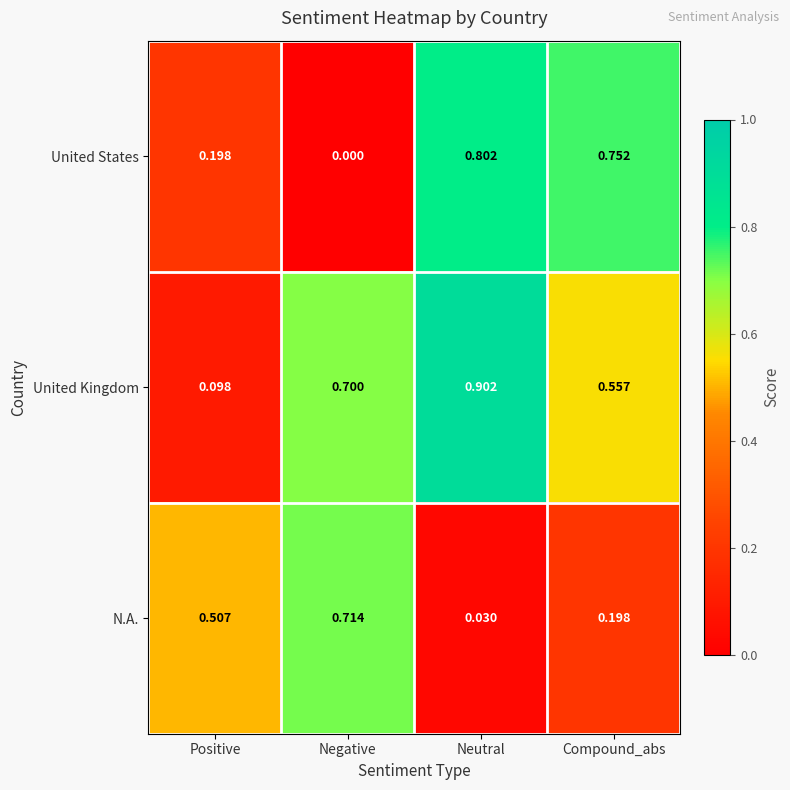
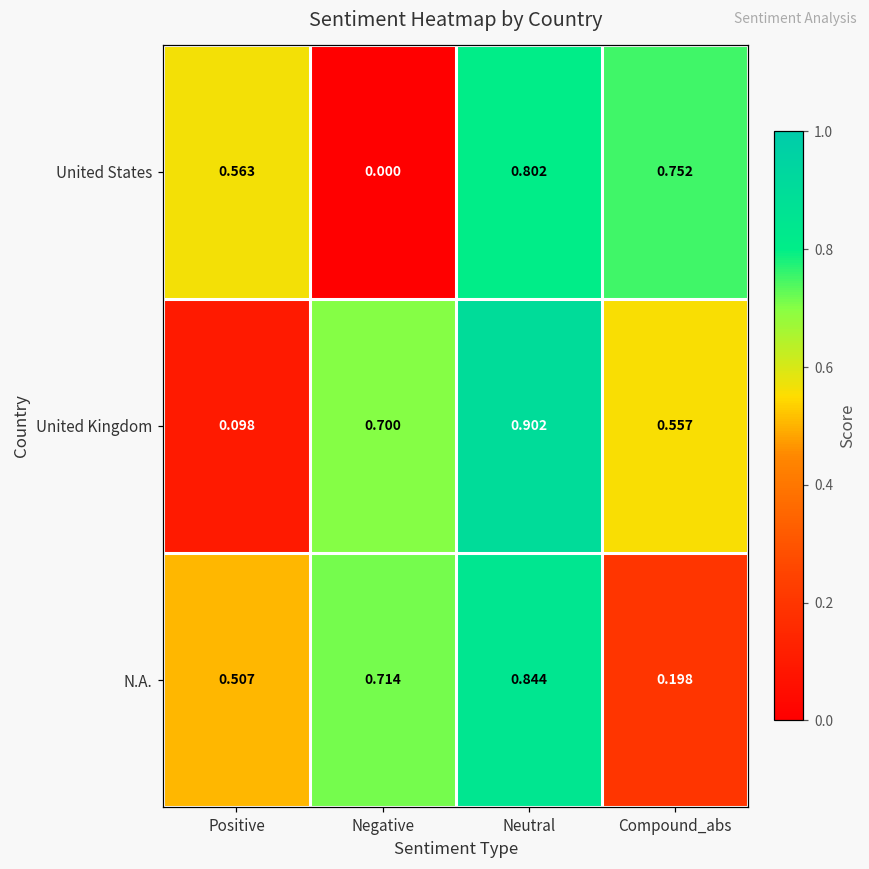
  {
    "United States": {
-     "Positive": 0.198,
+     "Positive": 0.563,
      "Negative": 0.000,
      "Neutral": 0.802,
      "Compound_abs": 0.752
    },
    "United Kingdom": {
      "Positive": 0.098,
      "Negative": 0.700,
      "Neutral": 0.902,
      "Compound_abs": 0.557
    },
    "N.A.": {
      "Positive": 0.507,
      "Negative": 0.714,
-     "Neutral": 0.030,
+     "Neutral": 0.844,
      "Compound_abs": 0.198
    }
  }
